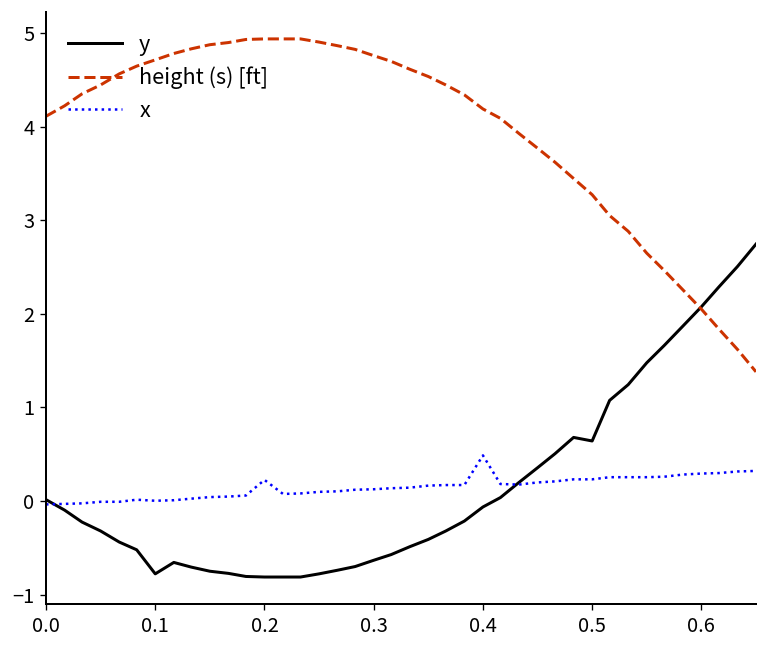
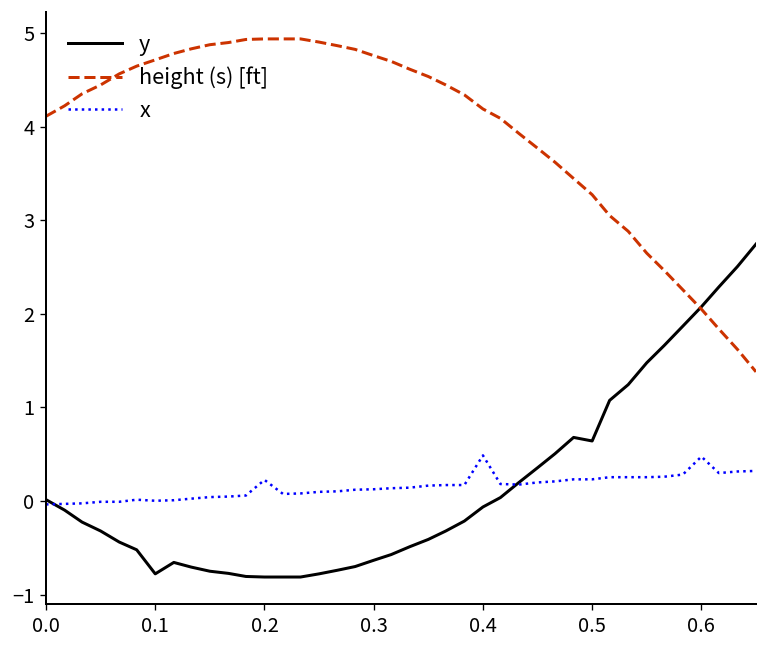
  {
    "y": {
      "0.0": 0.0,
      "0.1": -0.8,
      "0.2": -0.8,
      "0.3": -0.6,
      "0.4": -0.1,
      "0.5": 0.6
    },
    "height (s) [ft]": {
      "0.0": 4.1,
      "0.1": 4.7,
      "0.2": 4.9,
      "0.3": 4.8,
      "0.4": 4.2,
      "0.5": 3.3
    },
    "x": {
      "0.0": 0.0,
      "0.1": 0.0,
      "0.2": 0.2,
      "0.3": 0.1,
      "0.4": 0.5,
      "0.5": 0.2,
-     "0.6": 0.3
+     "0.6": 0.5
    }
  }
